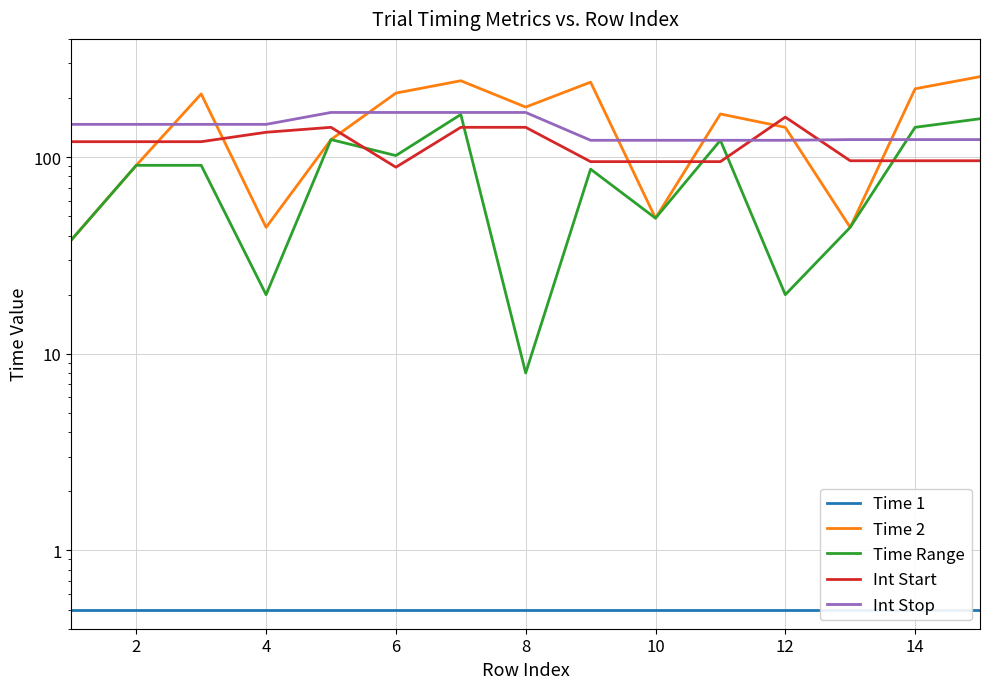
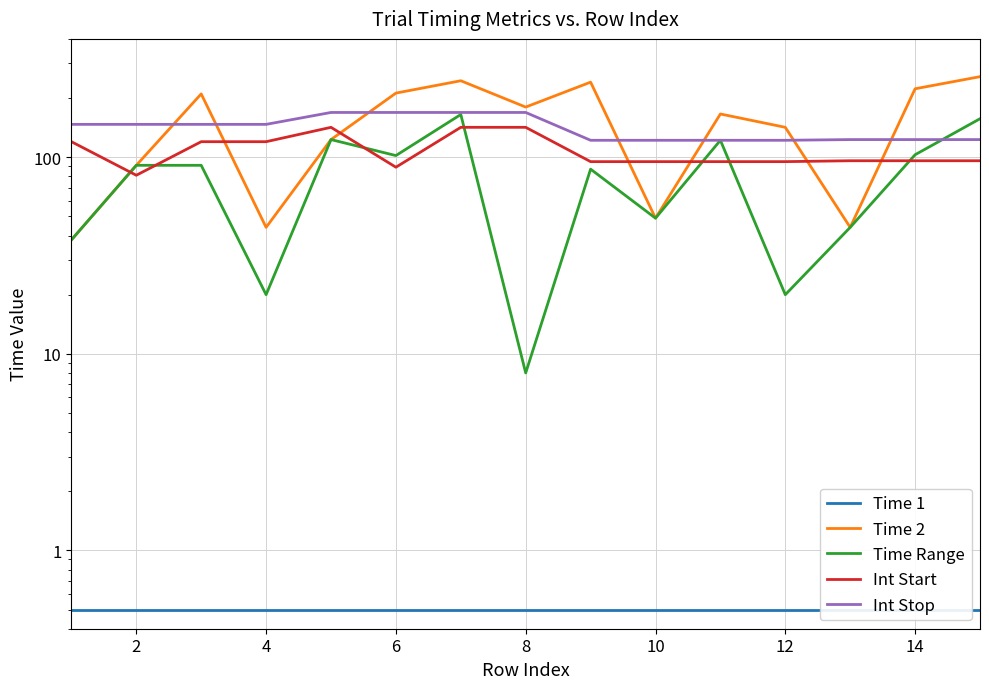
  {
    "Time 1": {
      "2": 0.50,
      "4": 0.50,
      "6": 0.50,
      "8": 0.50,
      "10": 0.50,
      "12": 0.50
    },
    "Time 2": {
      "4": 44,
      "6": 210,
      "8": 180,
      "12": 140,
      "14": 220
    },
    "Time Range": {
      "4": 20,
      "6": 100,
      "8": 8,
      "12": 20,
-     "14": 140
+     "14": 100
    },
    "Int Start": {
-     "2": 120,
-     "4": 130,
+     "2": 81,
+     "4": 120,
      "6": 90,
      "8": 140,
      "10": 100,
-     "12": 160,
+     "12": 100,
      "14": 100
    },
    "Int Stop": {
      "2": 150,
      "4": 150,
      "6": 170,
      "8": 170,
      "10": 120,
      "12": 120,
      "14": 120
    }
  }
